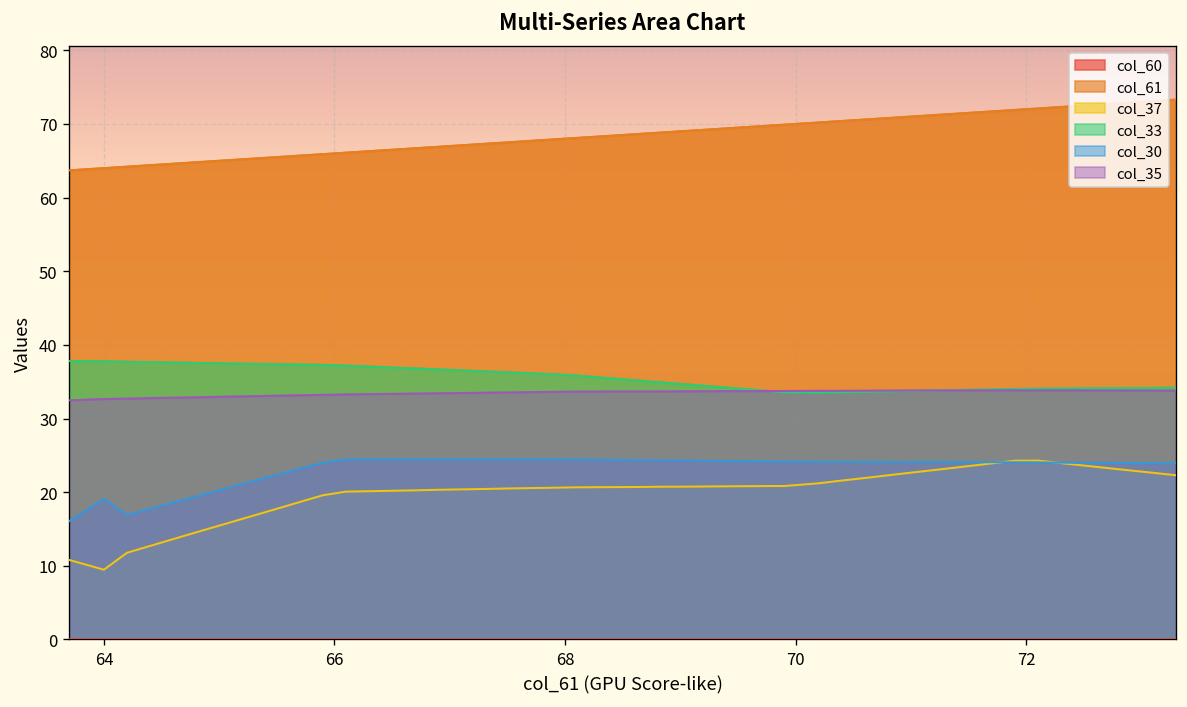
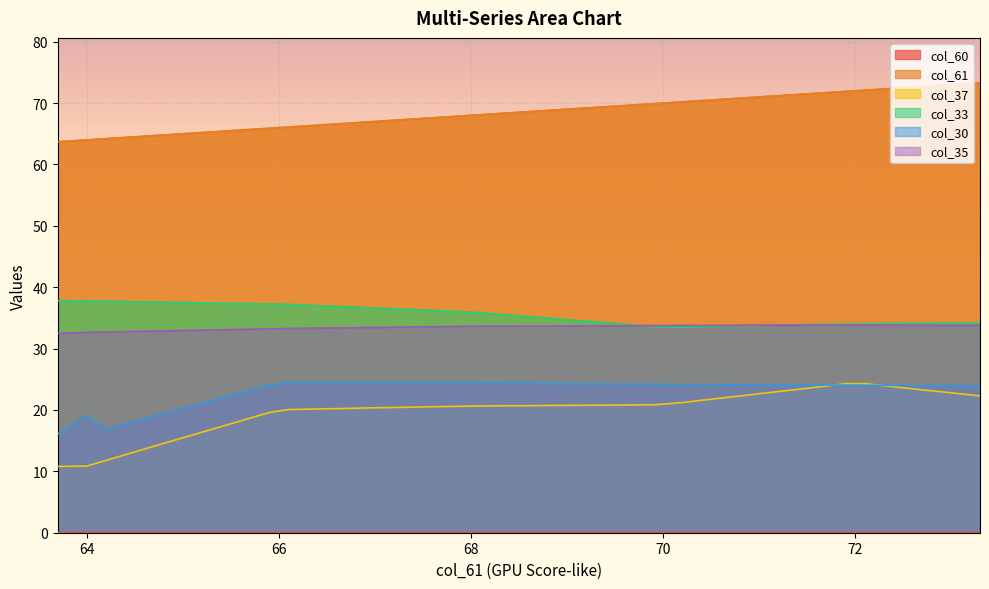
  {
    "col_37": {
-     "64": 9
+     "64": 11
    },
    "col_33": {
      "64": 38
    },
    "col_30": {
      "64": 19
    },
    "col_35": {
      "64": 33
    }
  }
